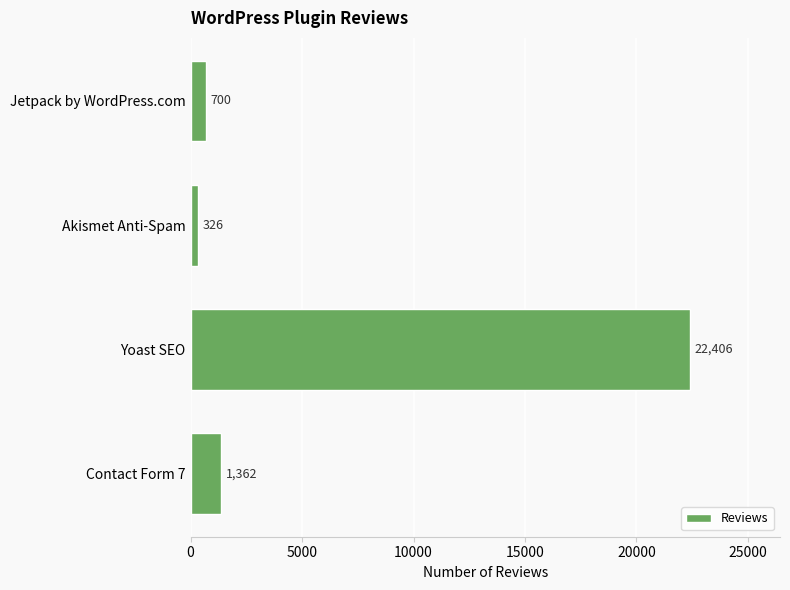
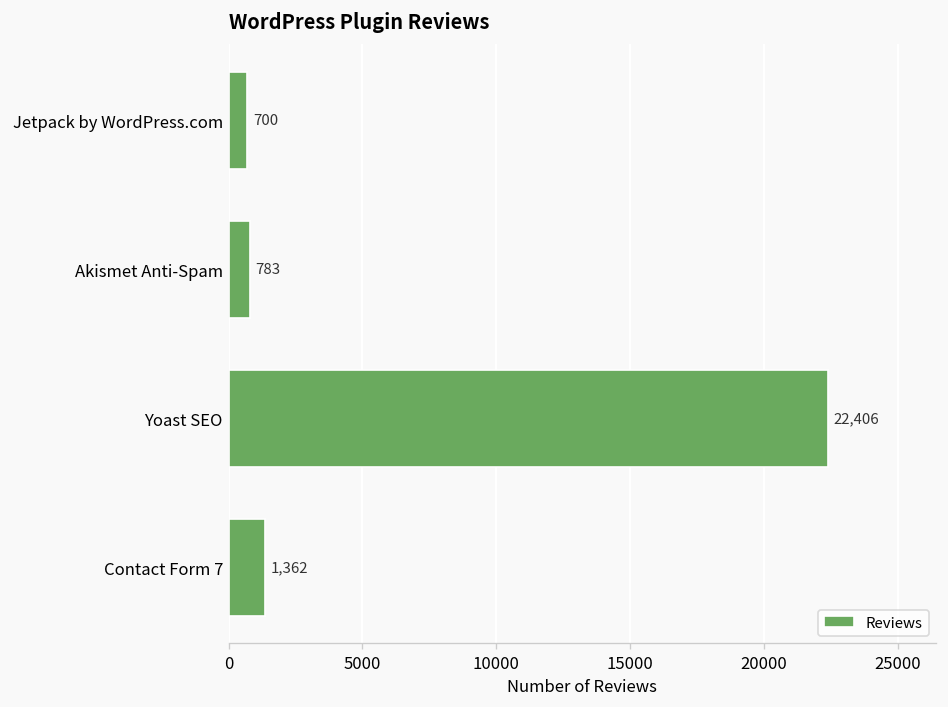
  {
    "Jetpack by WordPress.com": "700",
-   "Akismet Anti-Spam": "326",
+   "Akismet Anti-Spam": "783",
    "Yoast SEO": "22,406",
    "Contact Form 7": "1,362"
  }
